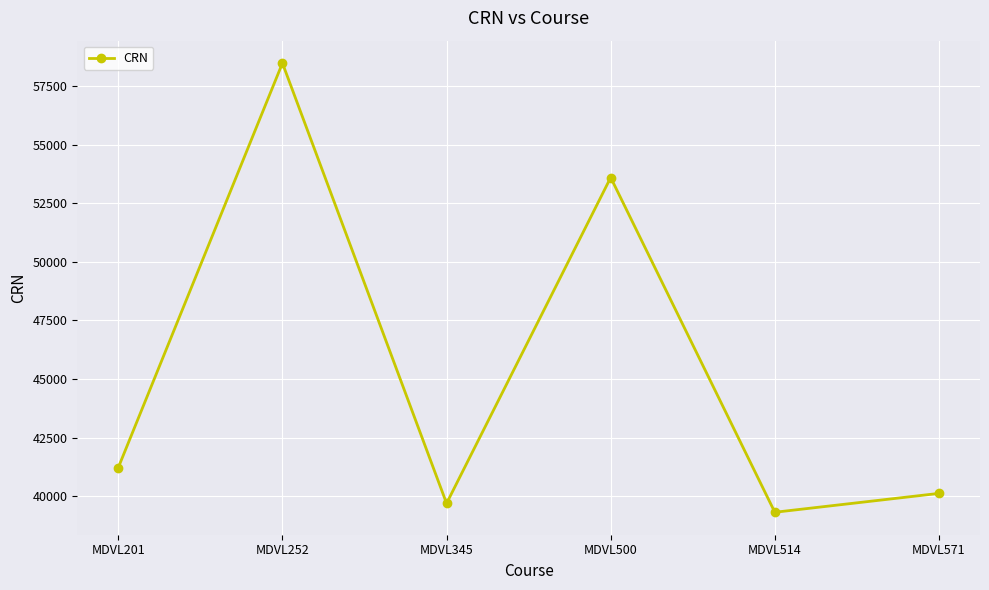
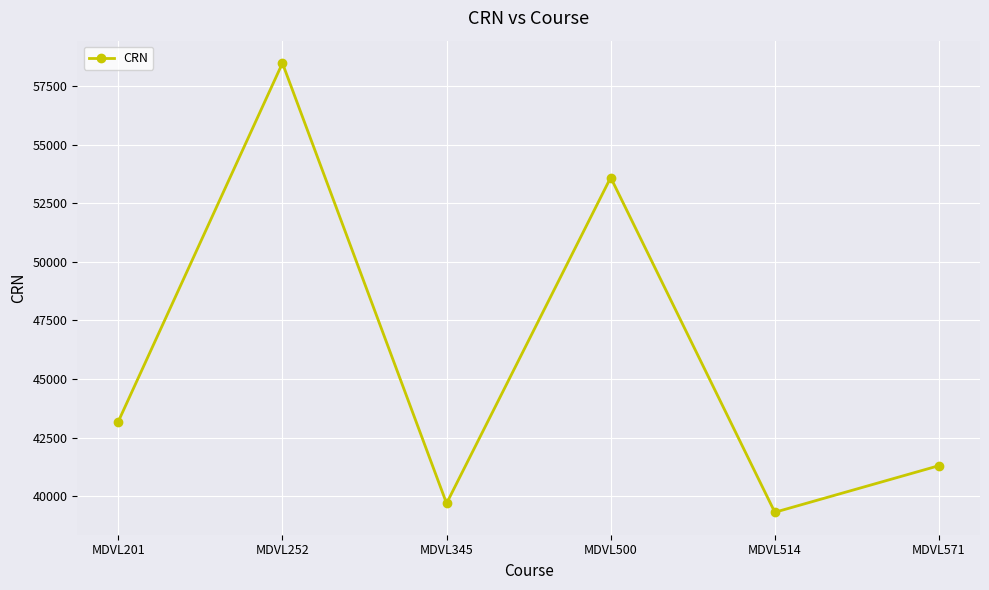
  {
-   "MDVL201": 41200,
+   "MDVL201": 43200,
    "MDVL252": 58500,
    "MDVL345": 39700,
    "MDVL500": 53600,
    "MDVL514": 39300,
-   "MDVL571": 40100
+   "MDVL571": 41300
  }
